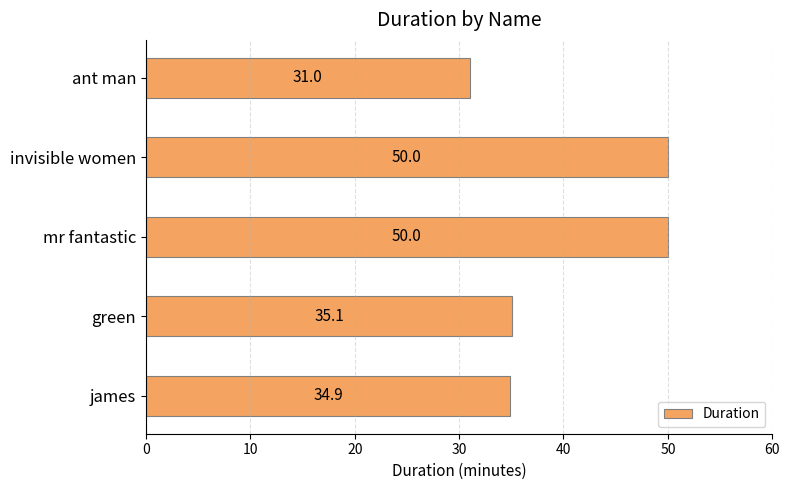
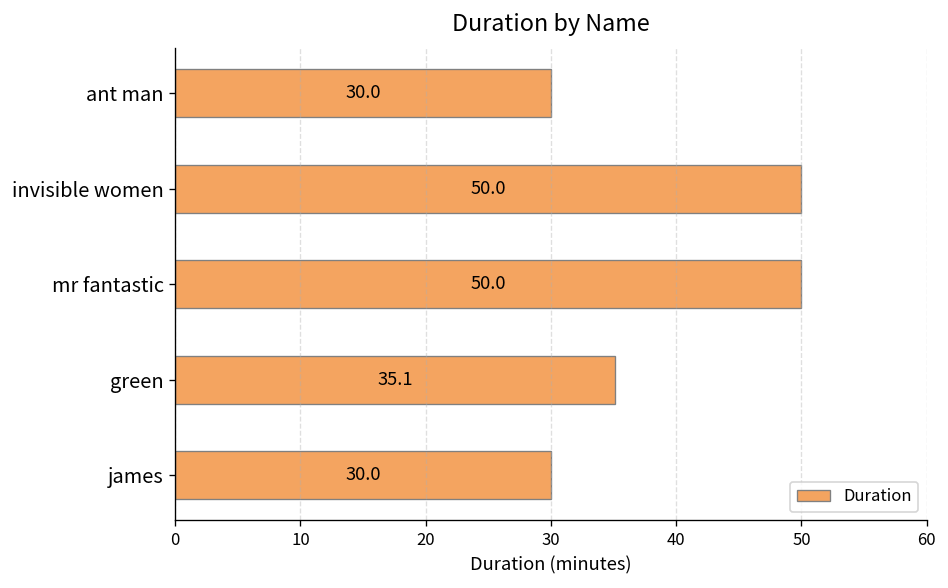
  {
-   "ant man": 31.0,
+   "ant man": 30.0,
    "invisible women": 50.0,
    "mr fantastic": 50.0,
    "green": 35.1,
-   "james": 34.9
+   "james": 30.0
  }
